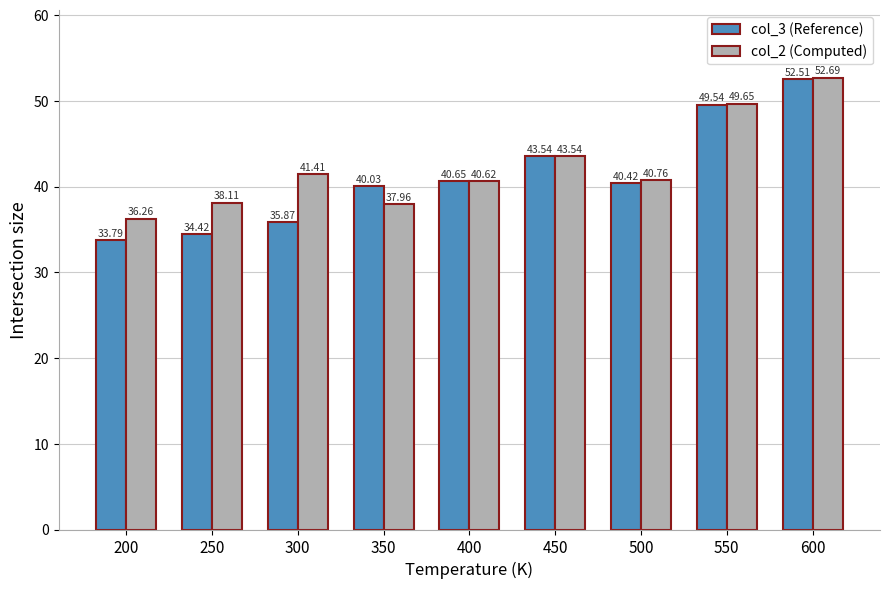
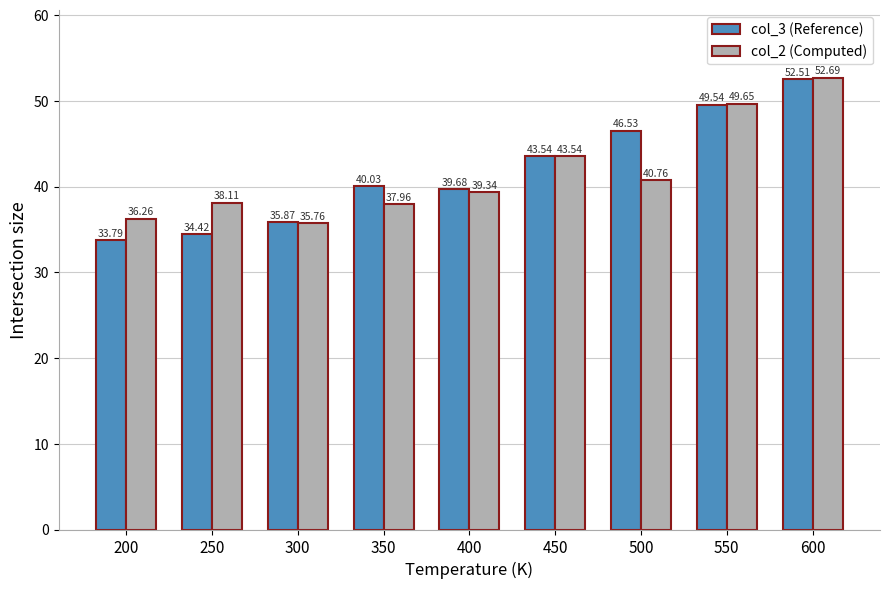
  {
    "col_3 (Reference)": {
      "200": 33.79,
      "250": 34.42,
      "300": 35.87,
      "350": 40.03,
-     "400": 40.65,
+     "400": 39.68,
      "450": 43.54,
-     "500": 40.42,
+     "500": 46.53,
      "550": 49.54,
      "600": 52.51
    },
    "col_2 (Computed)": {
      "200": 36.26,
      "250": 38.11,
-     "300": 41.41,
+     "300": 35.76,
      "350": 37.96,
-     "400": 40.62,
+     "400": 39.34,
      "450": 43.54,
      "500": 40.76,
      "550": 49.65,
      "600": 52.69
    }
  }
